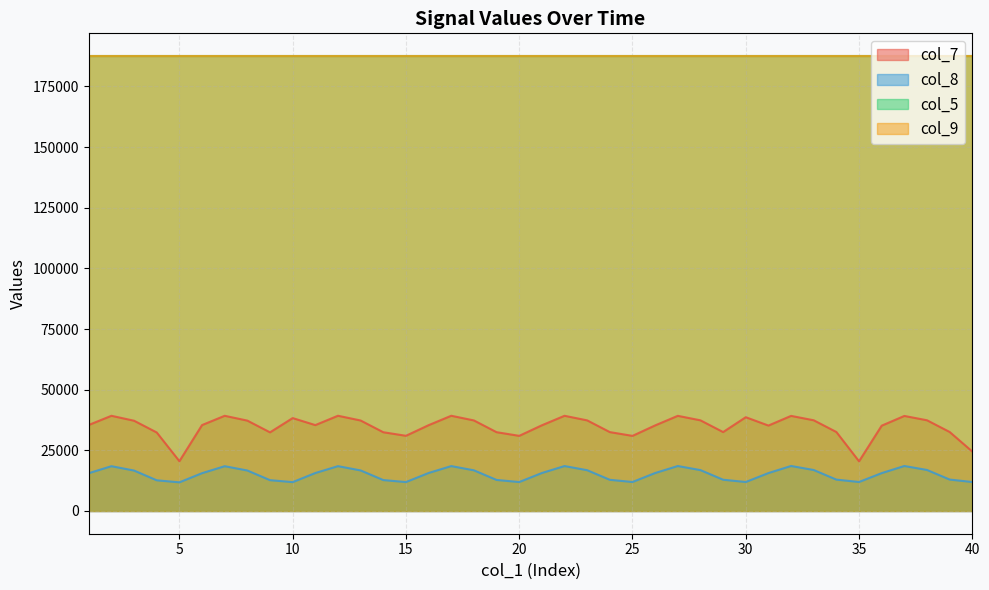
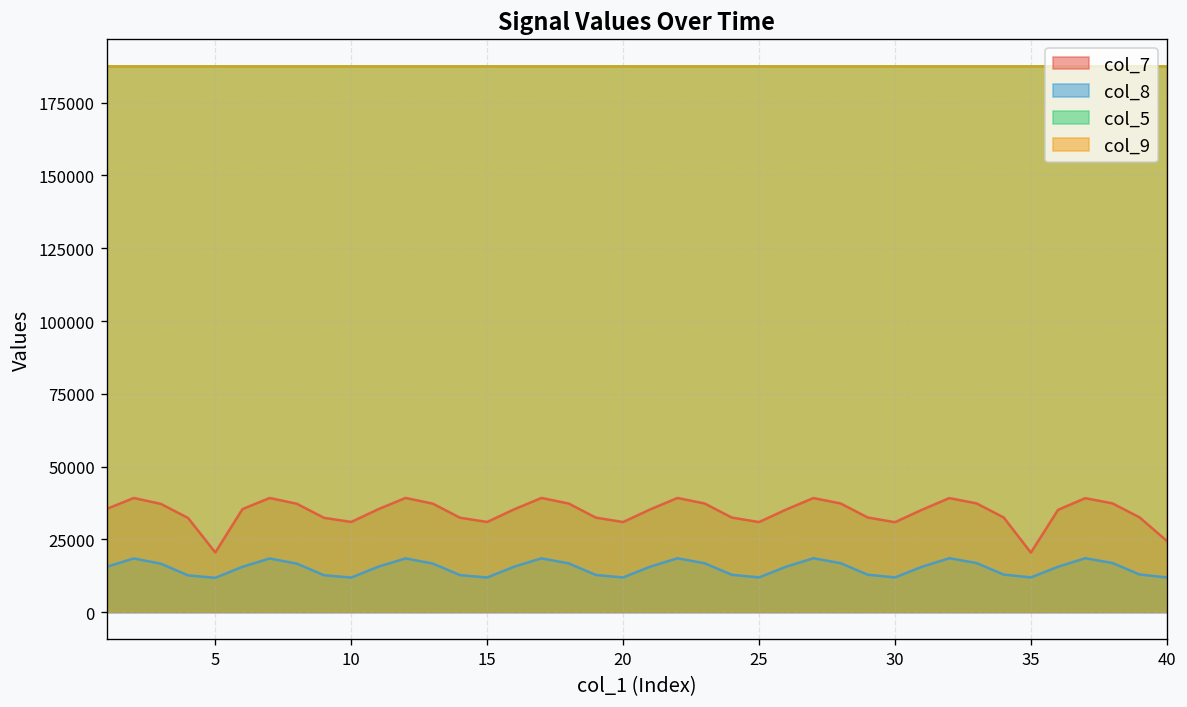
  {
    "col_7": {
      "5": 21000,
-     "10": 38000,
+     "10": 31000,
      "15": 31000,
      "20": 31000,
      "25": 31000,
-     "30": 39000,
+     "30": 31000,
      "35": 20000,
      "40": 24000
    },
    "col_8": {
      "5": 12000,
      "10": 12000,
      "15": 12000,
      "20": 12000,
      "25": 12000,
      "30": 12000,
      "35": 12000,
      "40": 12000
    },
    "col_9": {
      "5": 188000,
      "10": 188000,
      "15": 188000,
      "20": 188000,
      "25": 188000,
      "30": 188000,
      "35": 188000,
      "40": 188000
    }
  }
